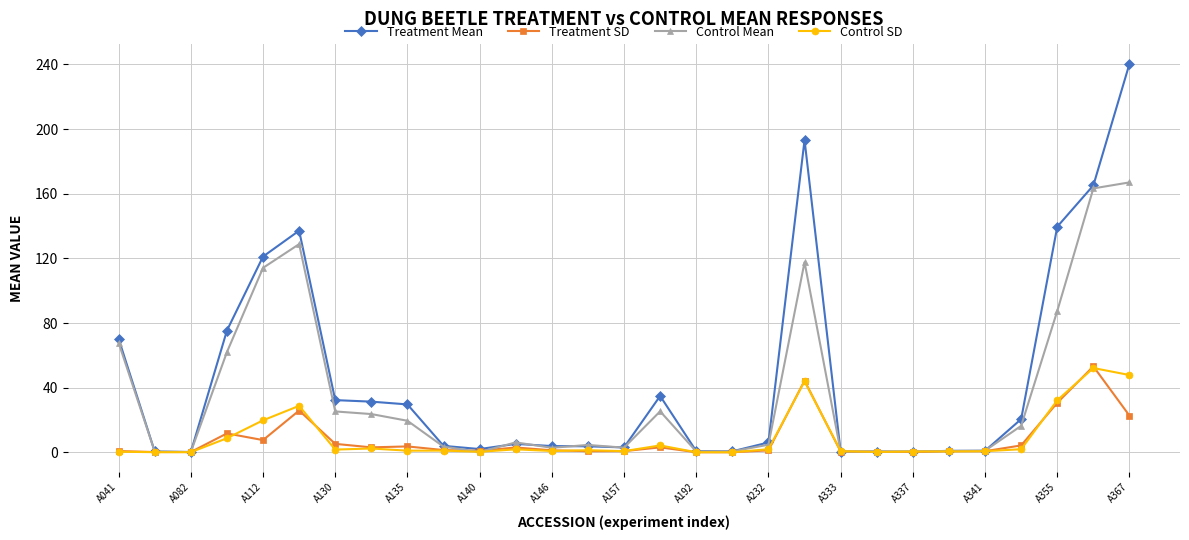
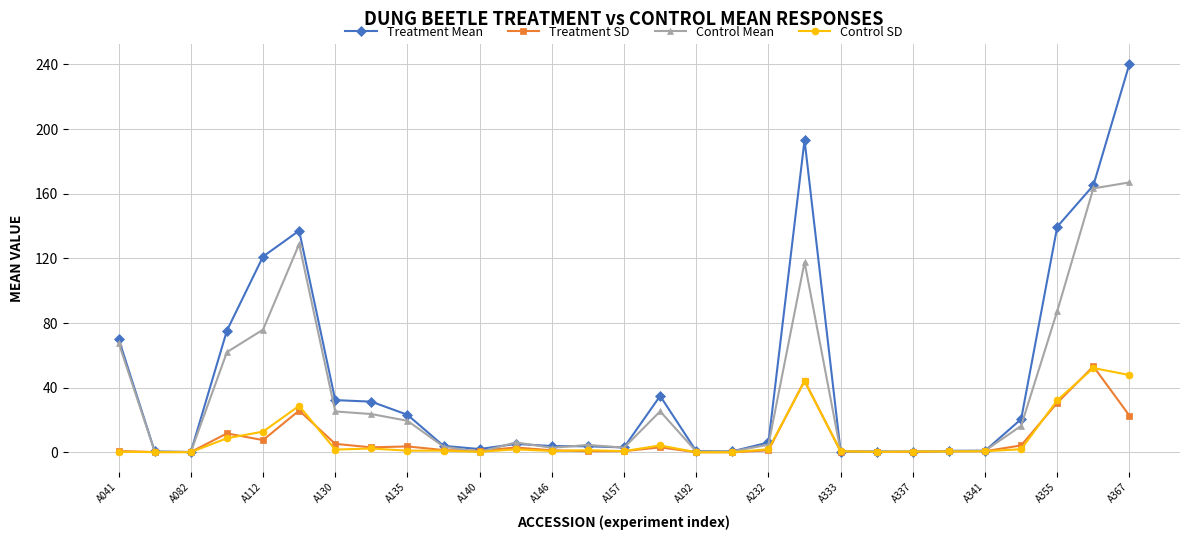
  {
    "Treatment Mean": {
      "A041": 70,
      "A112": 121,
      "A130": 32,
-     "A135": 30,
+     "A135": 23,
      "A355": 140,
      "A367": 240
    },
    "Treatment SD": {
      "A112": 8,
      "A130": 5,
      "A135": 4,
      "A367": 23
    },
    "Control Mean": {
      "A041": 68,
-     "A112": 114,
+     "A112": 76,
      "A130": 25,
      "A135": 20,
      "A355": 87,
      "A367": 167
    },
    "Control SD": {
-     "A112": 20,
+     "A112": 13,
      "A130": 2,
      "A135": 1,
      "A367": 48
    }
  }
